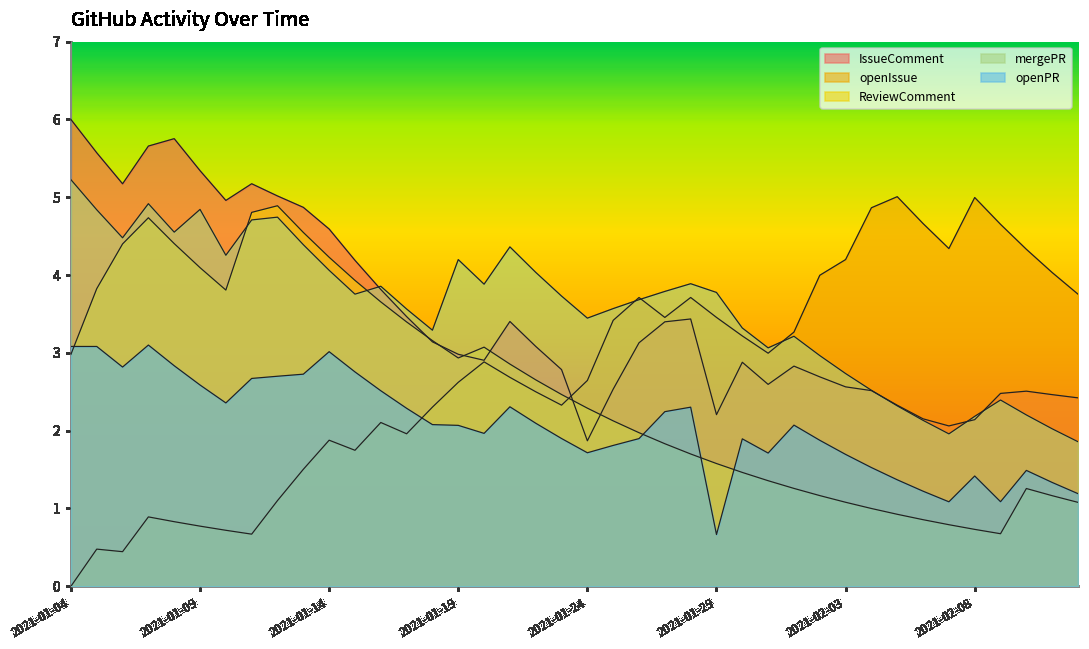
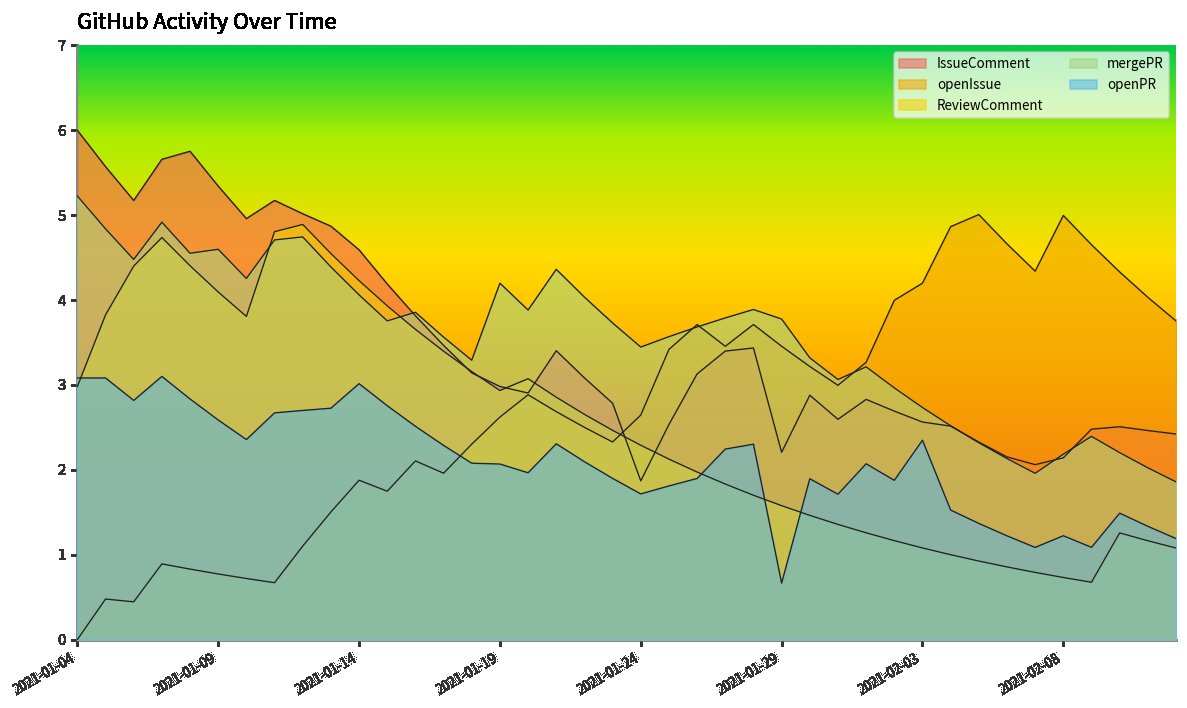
  {
    "IssueComment": {
      "2021-01-04": 6.0,
      "2021-01-09": 5.3,
      "2021-01-14": 4.6,
      "2021-01-19": 3.0,
      "2021-01-24": 1.9,
      "2021-01-29": 2.2,
      "2021-02-03": 2.6,
      "2021-02-08": 2.1
    },
    "mergePR": {
      "2021-01-04": 5.2,
-     "2021-01-09": 4.8,
+     "2021-01-09": 4.6,
      "2021-01-14": 4.1,
      "2021-01-19": 4.2,
      "2021-01-24": 3.4,
      "2021-01-29": 3.8,
      "2021-02-03": 2.7,
      "2021-02-08": 2.2
    },
    "openPR": {
      "2021-01-04": 3.1,
      "2021-01-09": 2.6,
      "2021-01-14": 3.0,
      "2021-01-19": 2.1,
      "2021-01-24": 1.7,
      "2021-01-29": 0.7,
-     "2021-02-03": 1.7,
-     "2021-02-08": 1.4
+     "2021-02-03": 2.3,
+     "2021-02-08": 1.2
    }
  }
